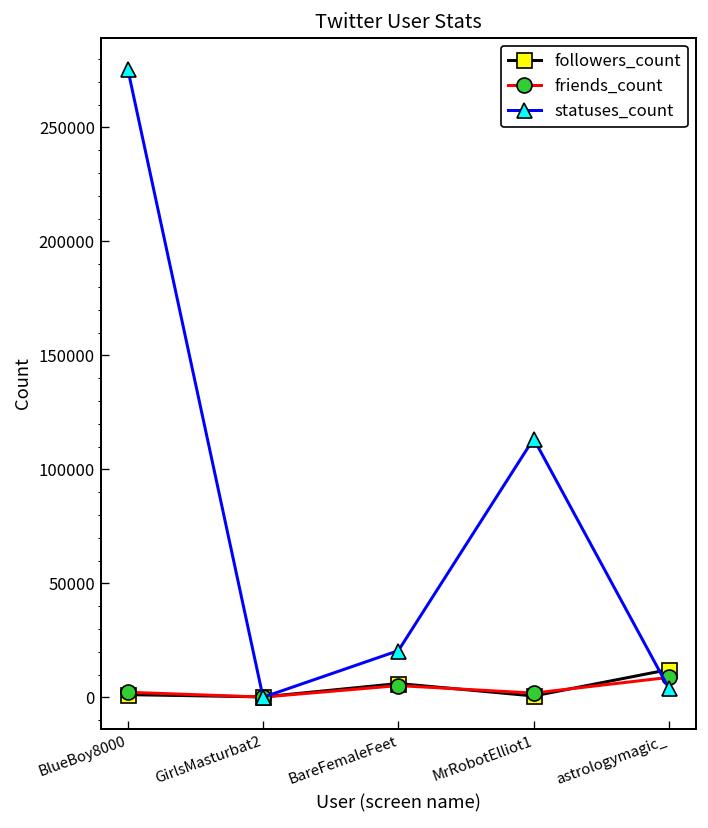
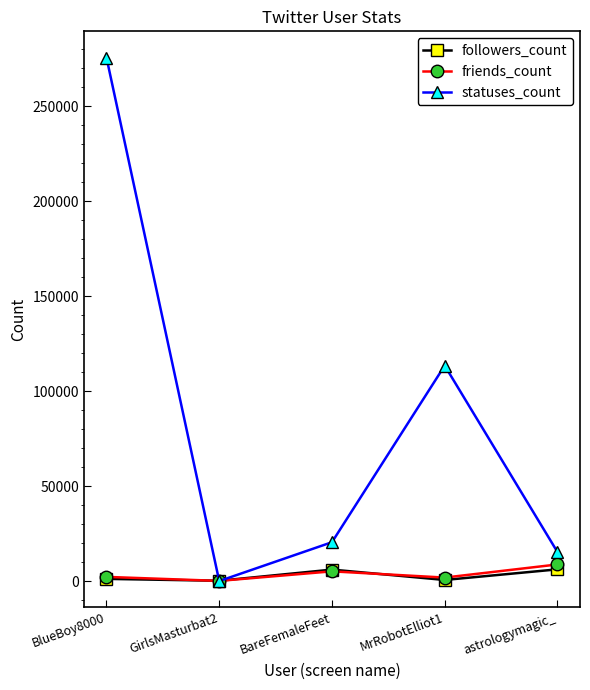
  {
    "followers_count": {
-     "astrologymagic_": 12000
+     "astrologymagic_": 6000
    },
    "friends_count": {
      "astrologymagic_": 9000
    },
    "statuses_count": {
      "BlueBoy8000": 276000,
      "BareFemaleFeet": 21000,
      "MrRobotElliot1": 113000,
-     "astrologymagic_": 4000
+     "astrologymagic_": 15000
    }
  }
